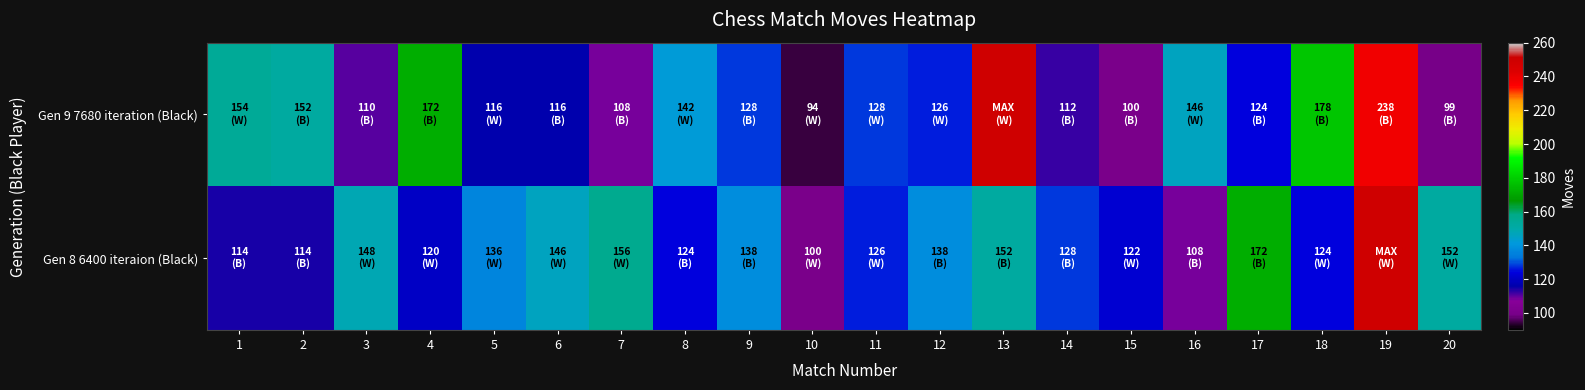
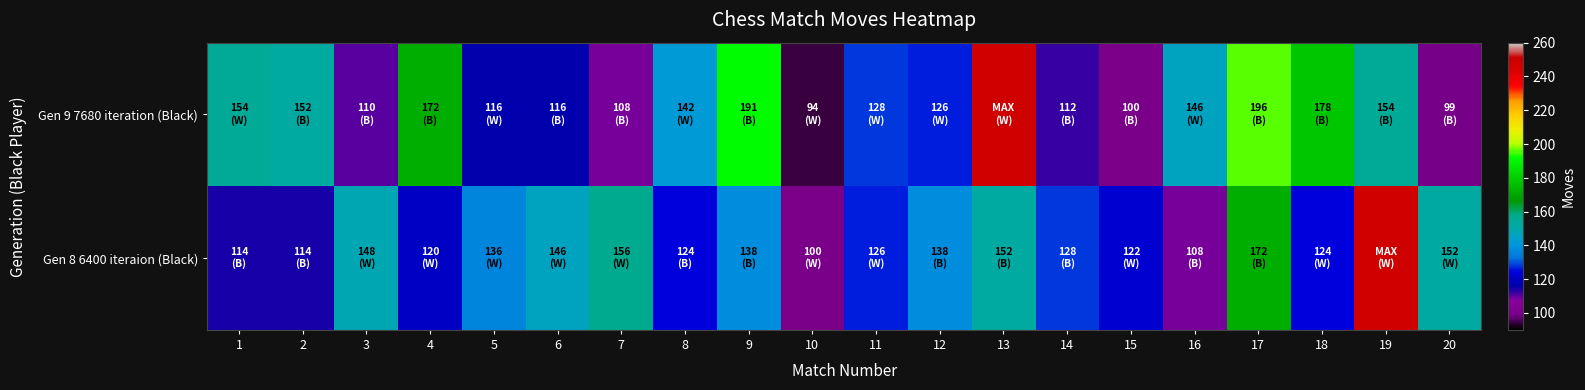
  {
    "Gen 9 7680 iteration (Black)": {
      "1": 154,
      "2": 152,
      "3": 110,
      "4": 172,
      "5": 116,
      "6": 116,
      "7": 108,
      "8": 142,
-     "9": 128,
+     "9": 191,
      "10": 94,
      "11": 128,
      "12": 126,
      "14": 112,
      "15": 100,
      "16": 146,
-     "17": 124,
+     "17": 196,
      "18": 178,
-     "19": 238,
+     "19": 154,
      "20": 99
    },
    "Gen 8 6400 iteraion (Black)": {
      "1": 114,
      "2": 114,
      "3": 148,
      "4": 120,
      "5": 136,
      "6": 146,
      "7": 156,
      "8": 124,
      "9": 138,
      "10": 100,
      "11": 126,
      "12": 138,
      "13": 152,
      "14": 128,
      "15": 122,
      "16": 108,
      "17": 172,
      "18": 124,
      "20": 152
    }
  }
